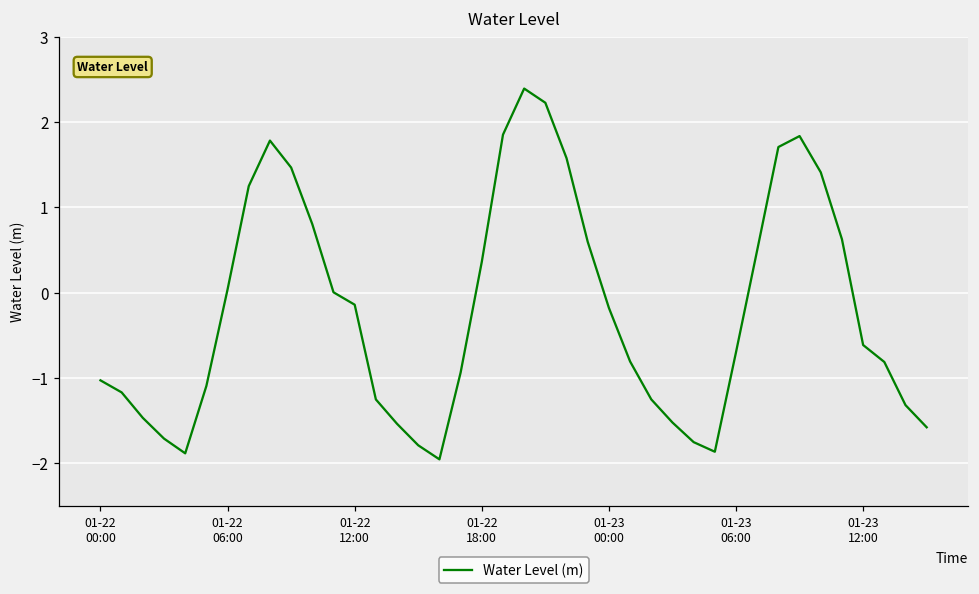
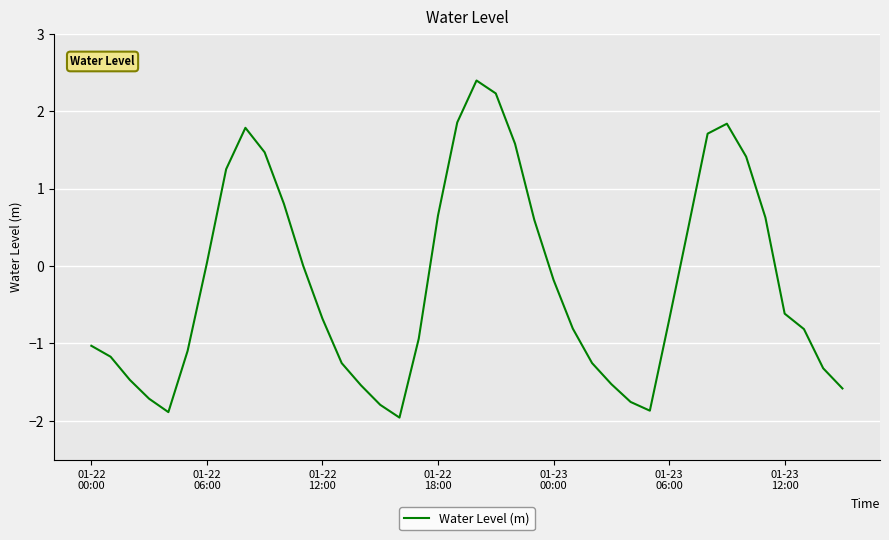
  {
    "01-22 00:00": -1.0,
    "01-22 06:00": 0.0,
-   "01-22 12:00": -0.1,
-   "01-22 18:00": 0.4,
+   "01-22 12:00": -0.7,
+   "01-22 18:00": 0.7,
    "01-23 00:00": -0.2,
    "01-23 06:00": -0.7,
    "01-23 12:00": -0.6
  }
